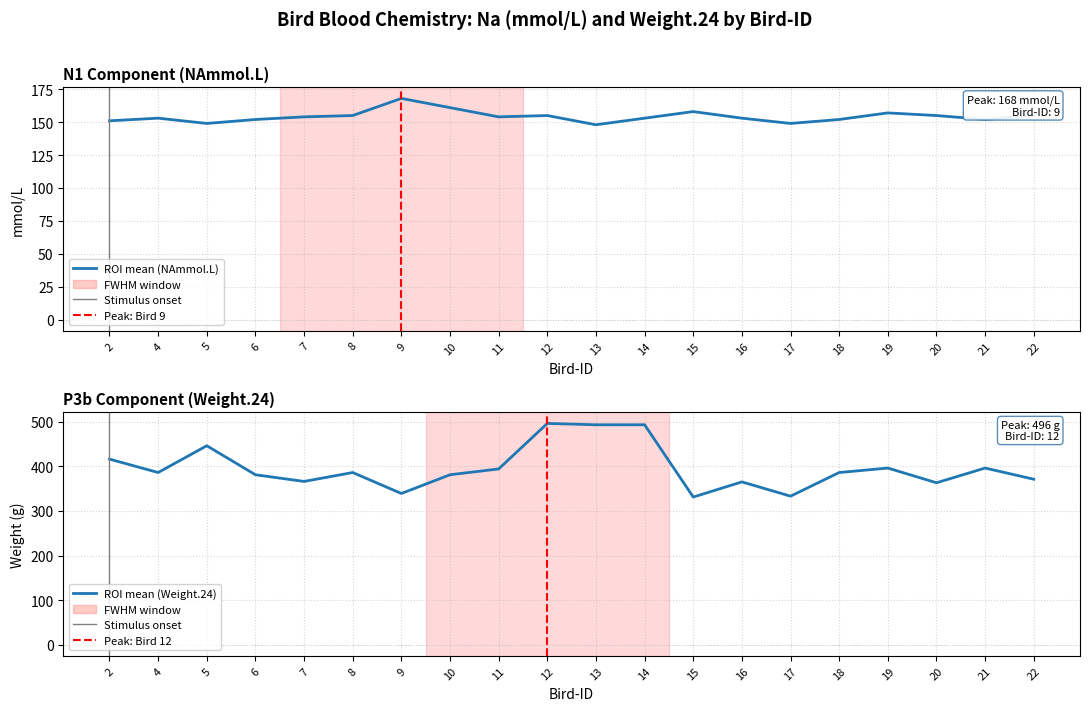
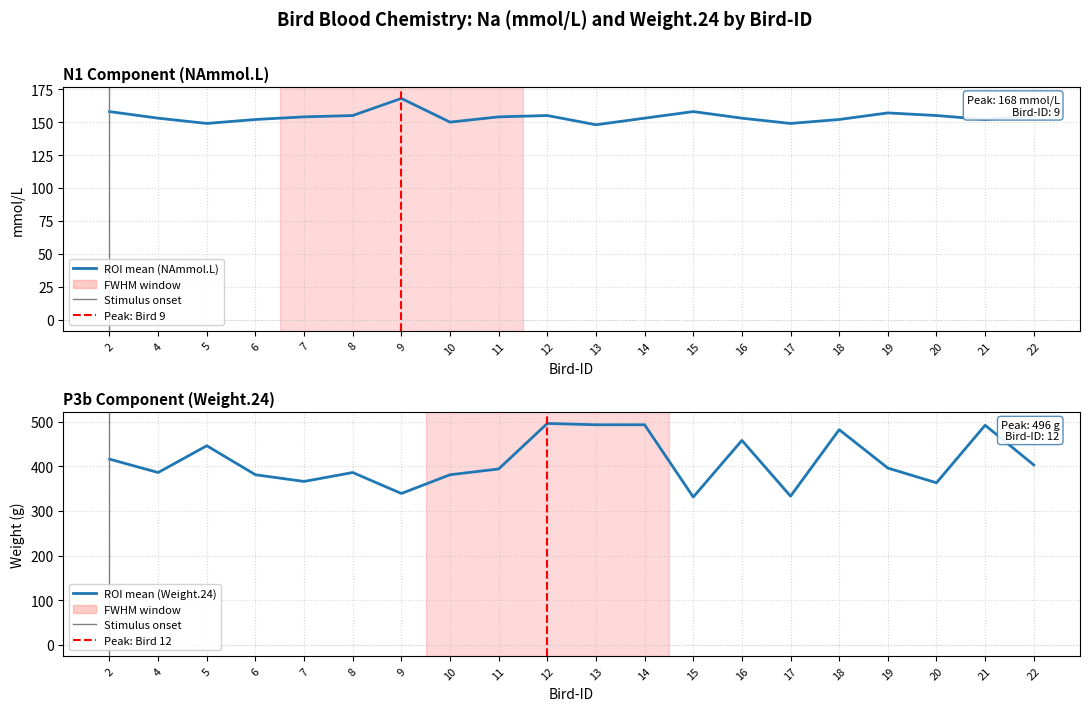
  {
    "N1 Component (NAmmol.L)": {
-     "2": 151,
+     "2": 158,
      "4": 153,
      "5": 149,
      "6": 152,
      "7": 154,
      "8": 155,
      "9": 168,
-     "10": 161,
+     "10": 150,
      "11": 154,
      "12": 155,
      "13": 148,
      "14": 153,
      "15": 158,
      "16": 153,
      "17": 149,
      "18": 152,
      "19": 157,
      "20": 155
    },
    "P3b Component (Weight.24)": {
      "2": 420,
      "4": 390,
      "5": 450,
      "6": 380,
      "7": 370,
      "8": 390,
      "9": 340,
      "10": 380,
      "11": 390,
      "12": 500,
      "13": 490,
      "14": 490,
      "15": 330,
-     "16": 370,
+     "16": 460,
      "17": 330,
-     "18": 390,
+     "18": 480,
      "19": 400,
      "20": 360,
-     "21": 400,
-     "22": 370
+     "21": 490,
+     "22": 400
    }
  }
